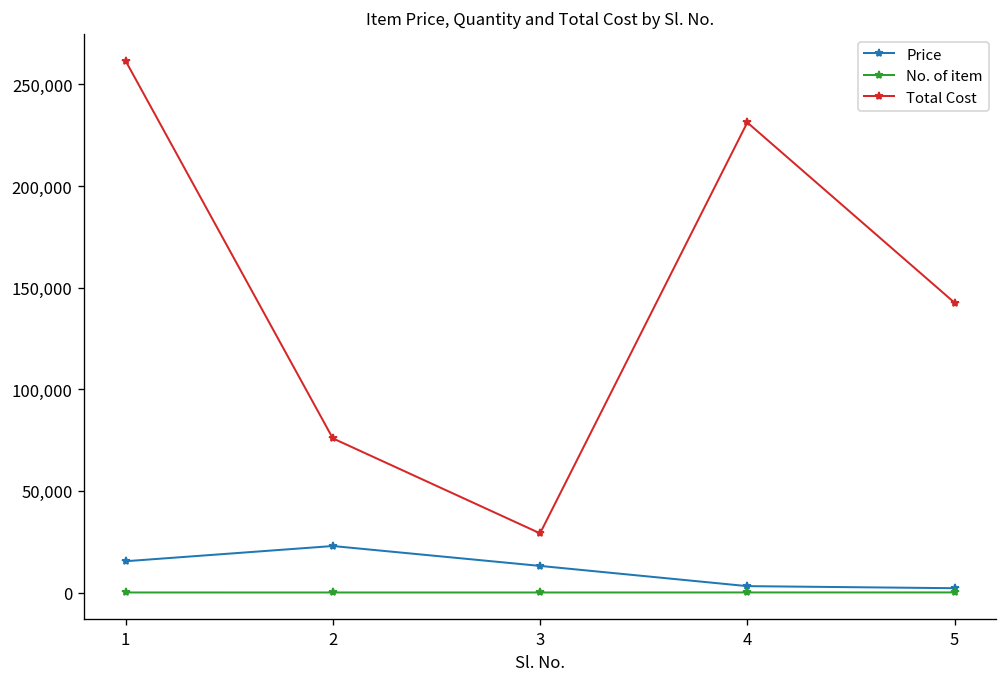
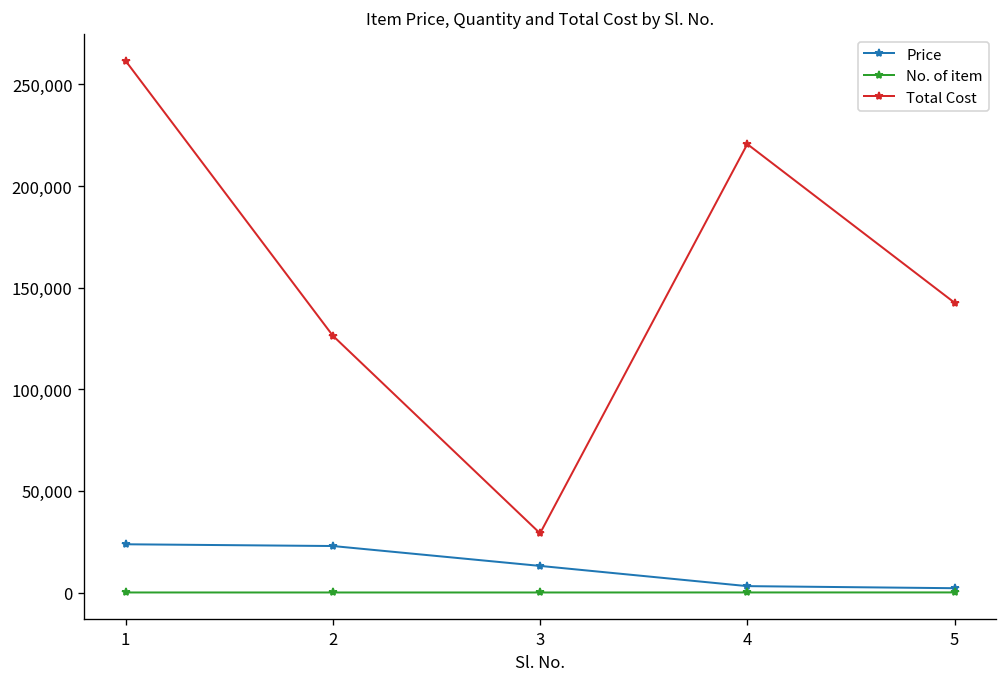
  {
    "Price": {
-     "1": "15,000",
+     "1": "24,000",
      "2": "23,000",
      "3": "13,000",
      "4": "3,000",
      "5": "2,000"
    },
    "No. of item": {
      "1": "0",
      "2": "0",
      "3": "0",
      "4": "0",
      "5": "0"
    },
    "Total Cost": {
      "1": "262,000",
-     "2": "76,000",
+     "2": "126,000",
      "3": "29,000",
-     "4": "231,000",
+     "4": "221,000",
      "5": "143,000"
    }
  }
